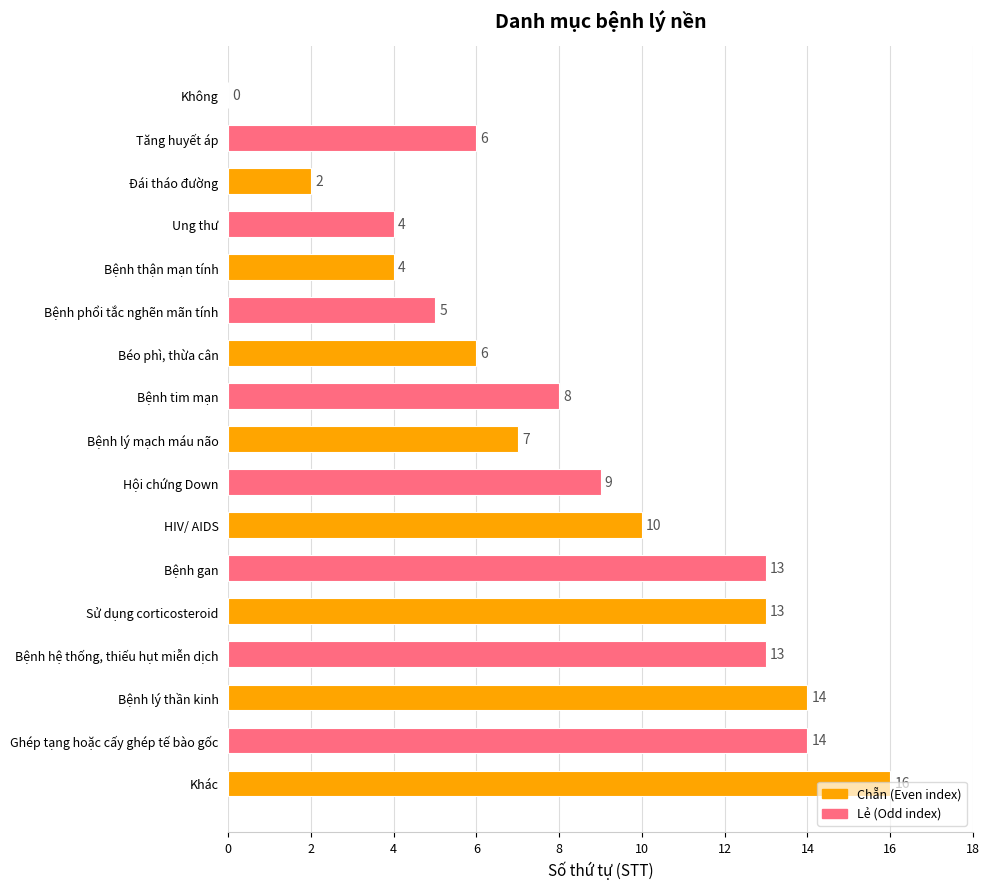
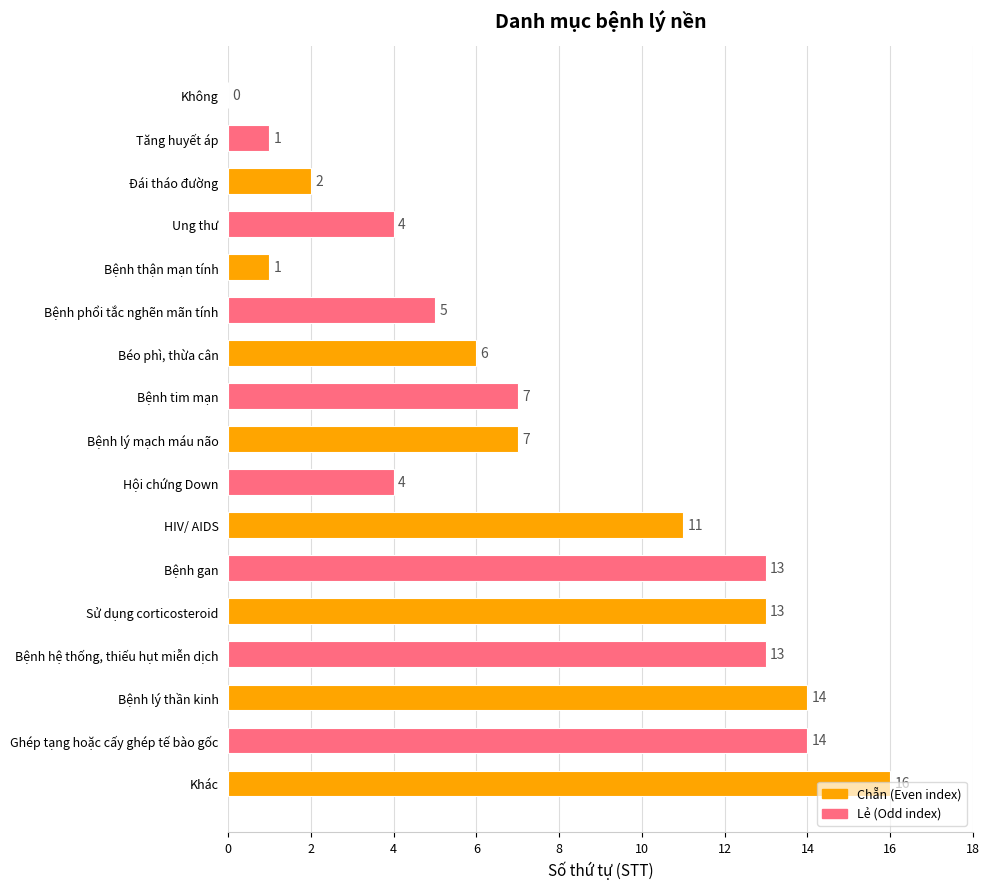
  {
    "Không": 0,
-   "Tăng huyết áp": 6,
+   "Tăng huyết áp": 1,
    "Đái tháo đường": 2,
    "Ung thư": 4,
-   "Bệnh thận mạn tính": 4,
+   "Bệnh thận mạn tính": 1,
    "Bệnh phổi tắc nghẽn mãn tính": 5,
    "Béo phì, thừa cân": 6,
-   "Bệnh tim mạn": 8,
+   "Bệnh tim mạn": 7,
    "Bệnh lý mạch máu não": 7,
-   "Hội chứng Down": 9,
-   "HIV/ AIDS": 10,
+   "Hội chứng Down": 4,
+   "HIV/ AIDS": 11,
    "Bệnh gan": 13,
    "Sử dụng corticosteroid": 13,
    "Bệnh hệ thống, thiếu hụt miễn dịch": 13,
    "Bệnh lý thần kinh": 14,
    "Ghép tạng hoặc cấy ghép tế bào gốc": 14
  }
